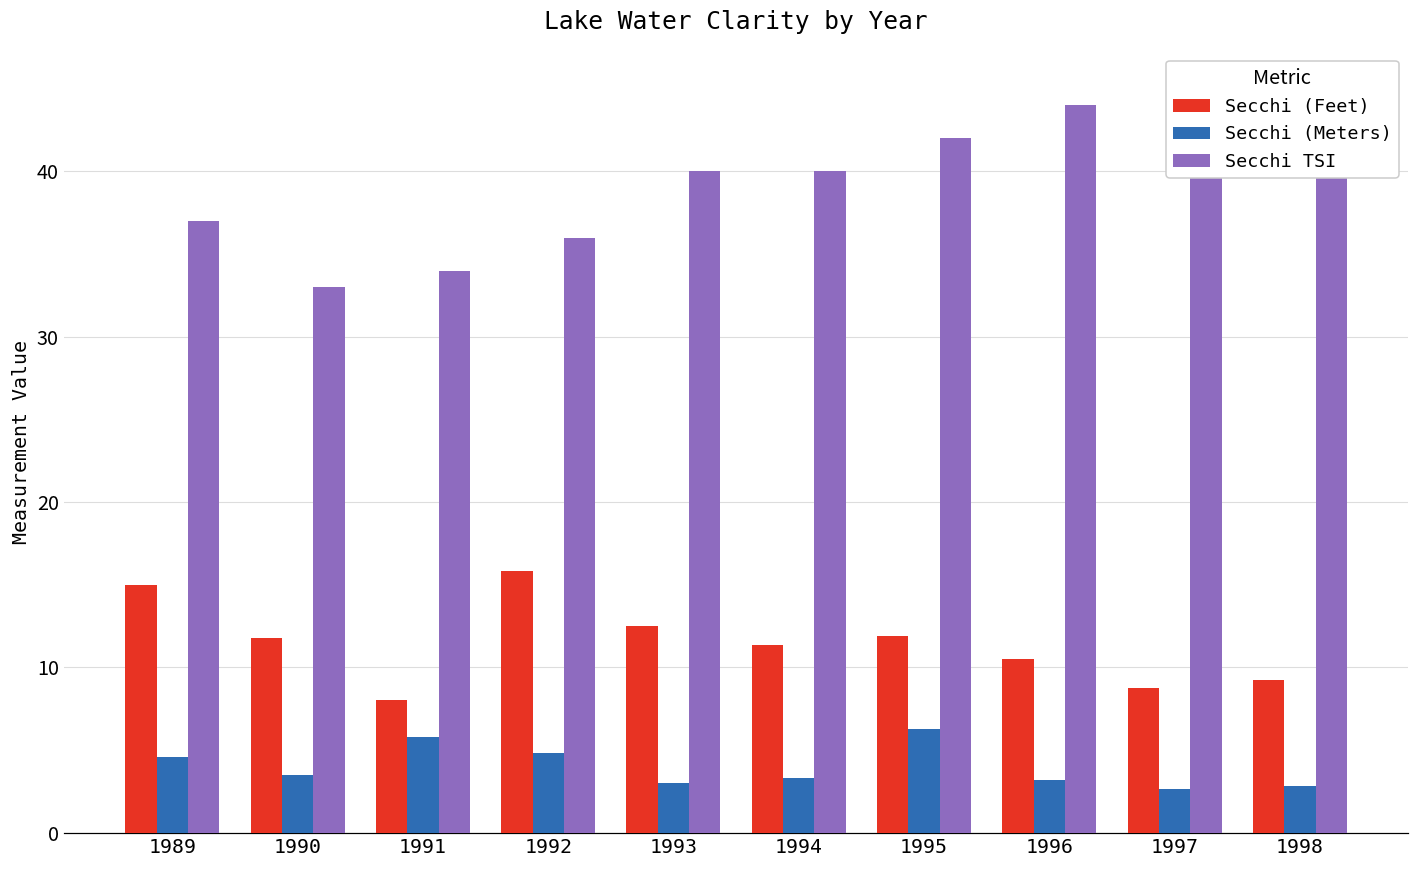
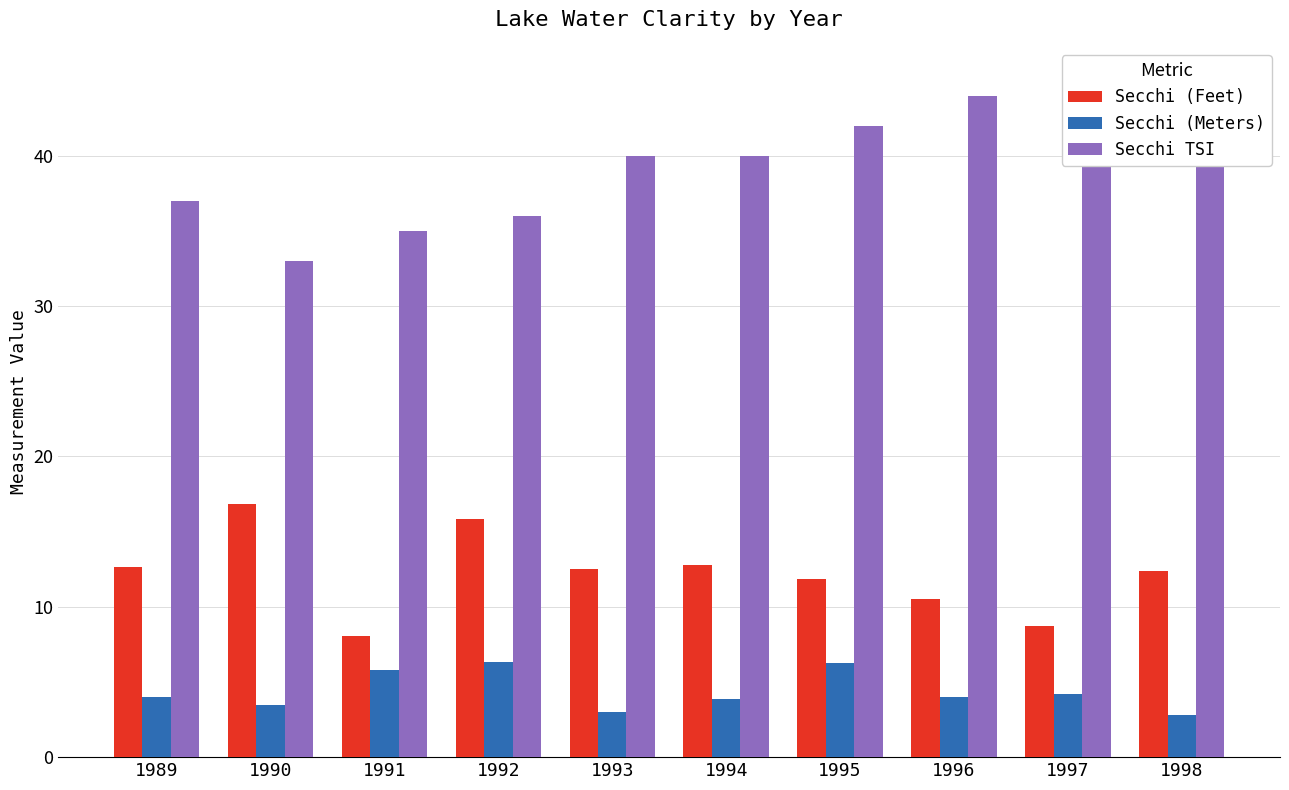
  {
    "Secchi (Feet)": {
-     "1989": 15.0,
-     "1990": 11.8,
+     "1989": 12.7,
+     "1990": 16.8,
      "1991": 8.0,
      "1992": 15.8,
      "1993": 12.5,
-     "1994": 11.4,
+     "1994": 12.8,
      "1995": 11.9,
      "1996": 10.5,
      "1997": 8.8,
-     "1998": 9.3
+     "1998": 12.4
    },
    "Secchi (Meters)": {
-     "1989": 4.6,
+     "1989": 4.0,
      "1990": 3.5,
      "1991": 5.8,
-     "1992": 4.8,
+     "1992": 6.3,
      "1993": 3.0,
-     "1994": 3.3,
+     "1994": 3.9,
      "1995": 6.3,
-     "1996": 3.2,
-     "1997": 2.7,
+     "1996": 4.0,
+     "1997": 4.2,
      "1998": 2.8
    },
    "Secchi TSI": {
      "1989": 37,
      "1990": 33,
-     "1991": 34,
+     "1991": 35,
      "1992": 36,
      "1993": 40,
      "1994": 40,
      "1995": 42,
      "1996": 44
    }
  }
